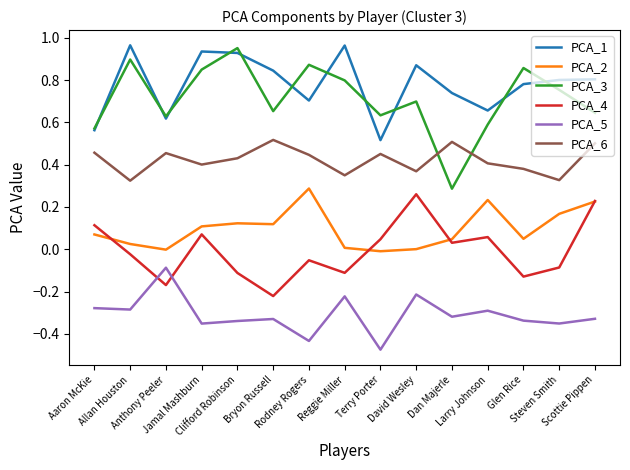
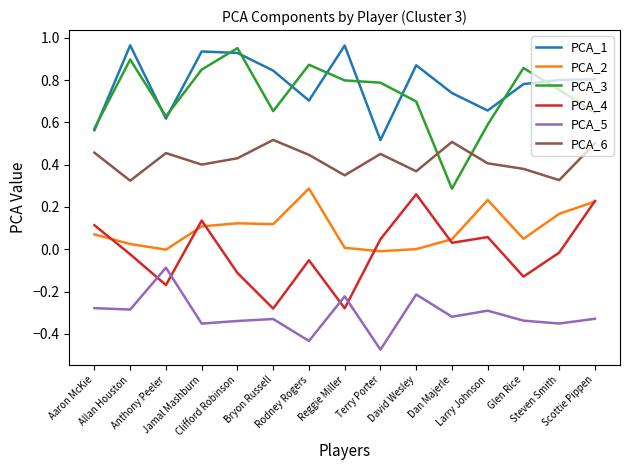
  {
    "PCA_1": {
      "Allan Houston": 0.96,
      "Jamal Mashburn": 0.94,
      "Clifford Robinson": 0.93,
      "Bryon Russell": 0.84,
      "Rodney Rogers": 0.70,
      "Reggie Miller": 0.96,
      "Terry Porter": 0.52,
      "David Wesley": 0.87,
      "Dan Majerle": 0.74,
      "Larry Johnson": 0.66,
      "Glen Rice": 0.78
    },
    "PCA_2": {
      "Aaron McKie": 0.07,
      "Allan Houston": 0.02,
      "Anthony Peeler": 0.00,
      "Jamal Mashburn": 0.11,
      "Clifford Robinson": 0.12,
      "Bryon Russell": 0.12,
      "Rodney Rogers": 0.29,
      "Reggie Miller": 0.01,
      "Terry Porter": -0.01,
      "David Wesley": 0.00,
      "Dan Majerle": 0.05,
      "Larry Johnson": 0.23,
      "Glen Rice": 0.05,
      "Steven Smith": 0.17
    },
    "PCA_3": {
      "Allan Houston": 0.90,
      "Jamal Mashburn": 0.85,
      "Clifford Robinson": 0.95,
      "Bryon Russell": 0.65,
      "Rodney Rogers": 0.87,
      "Reggie Miller": 0.80,
-     "Terry Porter": 0.63,
+     "Terry Porter": 0.79,
      "David Wesley": 0.70,
      "Dan Majerle": 0.29,
      "Larry Johnson": 0.59,
      "Glen Rice": 0.86
    },
    "PCA_4": {
      "Aaron McKie": 0.11,
      "Allan Houston": -0.02,
      "Anthony Peeler": -0.17,
-     "Jamal Mashburn": 0.07,
+     "Jamal Mashburn": 0.14,
      "Clifford Robinson": -0.11,
-     "Bryon Russell": -0.22,
+     "Bryon Russell": -0.28,
      "Rodney Rogers": -0.05,
-     "Reggie Miller": -0.11,
+     "Reggie Miller": -0.28,
      "Terry Porter": 0.05,
      "David Wesley": 0.26,
      "Dan Majerle": 0.03,
      "Larry Johnson": 0.06,
      "Glen Rice": -0.13,
-     "Steven Smith": -0.09
+     "Steven Smith": -0.02
    },
    "PCA_5": {
      "Aaron McKie": -0.28,
      "Allan Houston": -0.29,
      "Anthony Peeler": -0.09,
      "Jamal Mashburn": -0.35,
      "Clifford Robinson": -0.34,
      "Bryon Russell": -0.33,
      "Rodney Rogers": -0.43,
      "Reggie Miller": -0.22,
      "Terry Porter": -0.47,
      "David Wesley": -0.21,
      "Dan Majerle": -0.32,
      "Larry Johnson": -0.29,
      "Glen Rice": -0.34,
      "Steven Smith": -0.35,
      "Scottie Pippen": -0.33
    },
    "PCA_6": {
      "Aaron McKie": 0.46,
      "Allan Houston": 0.32,
      "Anthony Peeler": 0.45,
      "Jamal Mashburn": 0.40,
      "Clifford Robinson": 0.43,
      "Bryon Russell": 0.52,
      "Rodney Rogers": 0.45,
      "Reggie Miller": 0.35,
      "Terry Porter": 0.45,
      "David Wesley": 0.37,
      "Dan Majerle": 0.51,
      "Larry Johnson": 0.41,
      "Glen Rice": 0.38,
      "Steven Smith": 0.33
    }
  }
